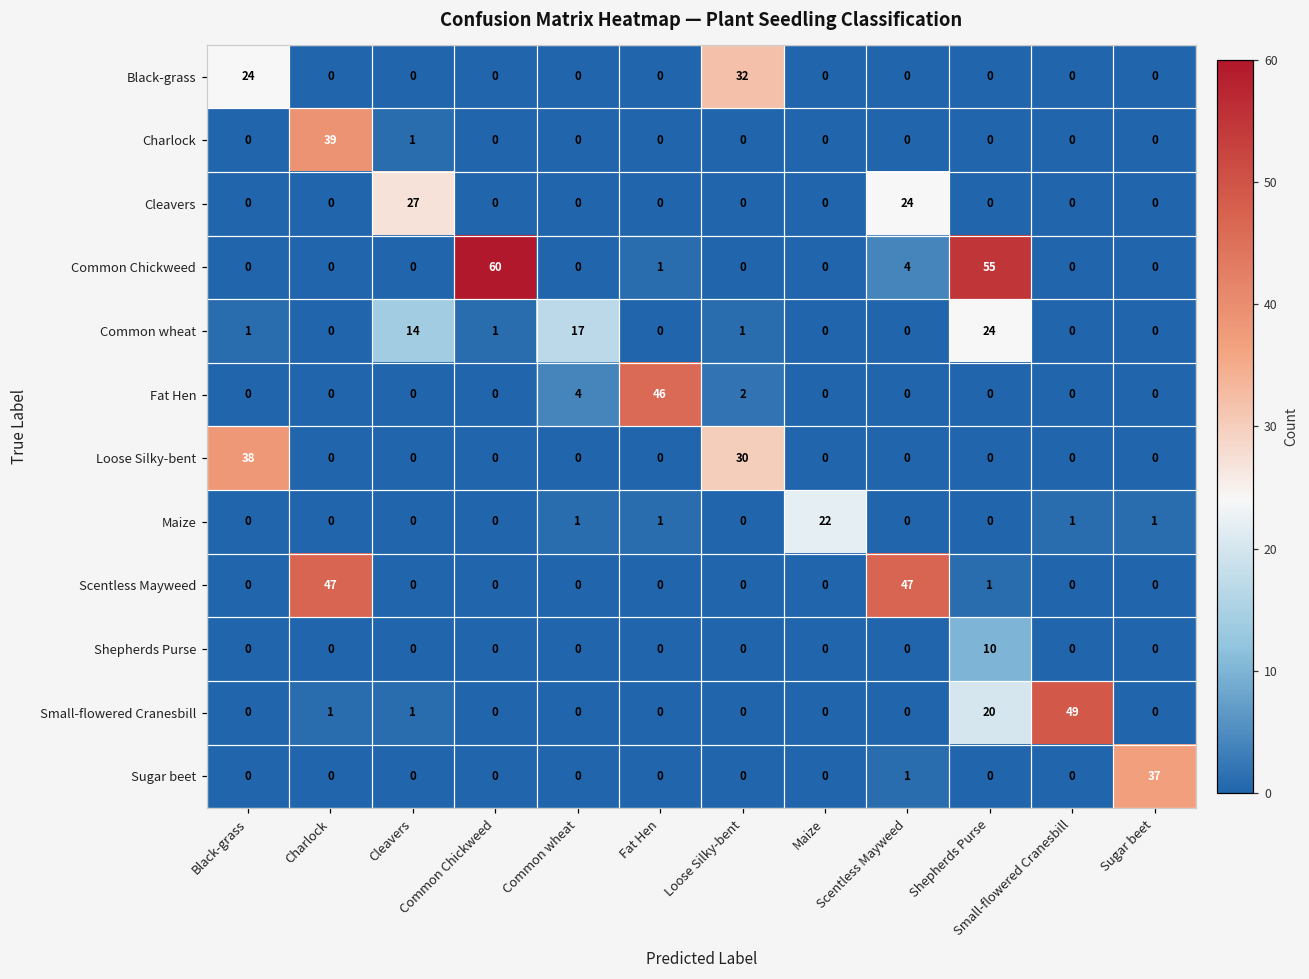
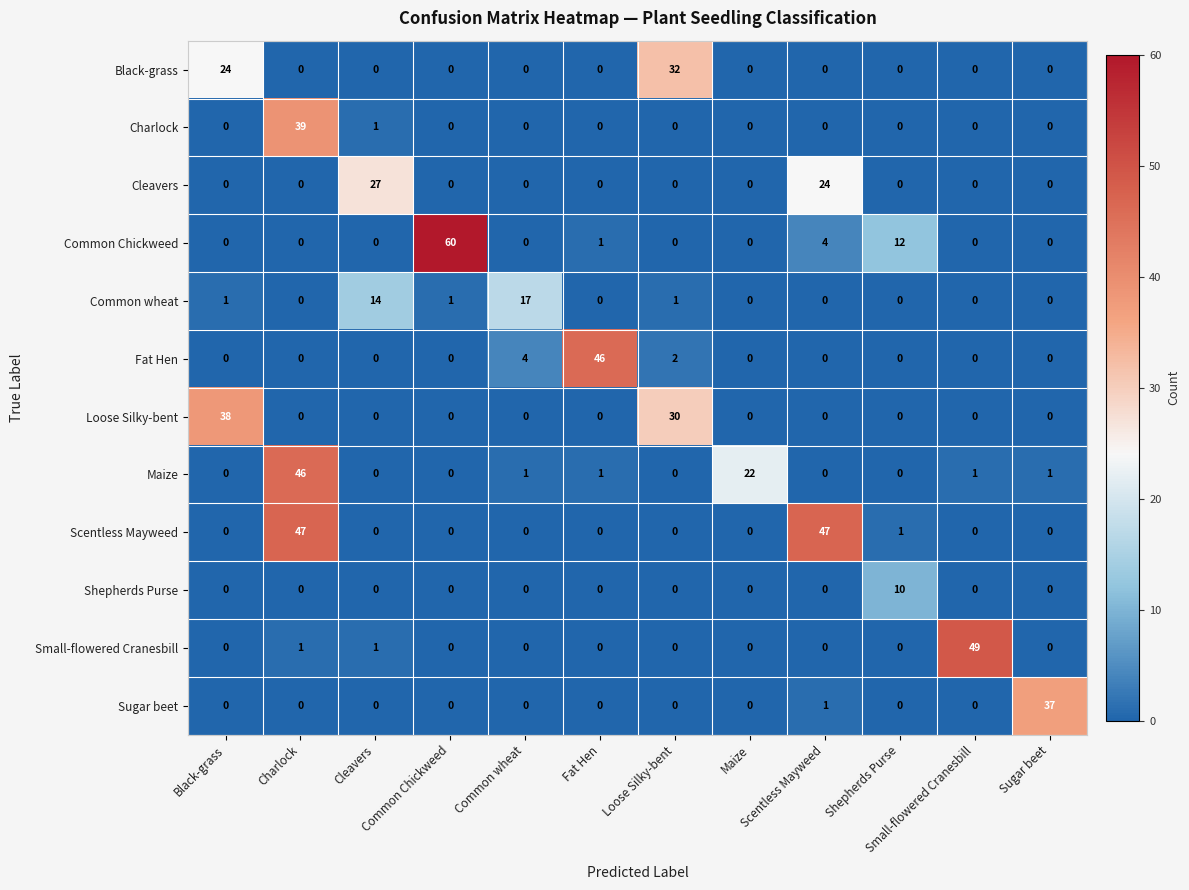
  {
    "Black-grass": {
      "Black-grass": 24,
      "Charlock": 0,
      "Cleavers": 0,
      "Common Chickweed": 0,
      "Common wheat": 0,
      "Fat Hen": 0,
      "Loose Silky-bent": 32,
      "Maize": 0,
      "Scentless Mayweed": 0,
      "Shepherds Purse": 0,
      "Small-flowered Cranesbill": 0,
      "Sugar beet": 0
    },
    "Charlock": {
      "Black-grass": 0,
      "Charlock": 39,
      "Cleavers": 1,
      "Common Chickweed": 0,
      "Common wheat": 0,
      "Fat Hen": 0,
      "Loose Silky-bent": 0,
      "Maize": 0,
      "Scentless Mayweed": 0,
      "Shepherds Purse": 0,
      "Small-flowered Cranesbill": 0,
      "Sugar beet": 0
    },
    "Cleavers": {
      "Black-grass": 0,
      "Charlock": 0,
      "Cleavers": 27,
      "Common Chickweed": 0,
      "Common wheat": 0,
      "Fat Hen": 0,
      "Loose Silky-bent": 0,
      "Maize": 0,
      "Scentless Mayweed": 24,
      "Shepherds Purse": 0,
      "Small-flowered Cranesbill": 0,
      "Sugar beet": 0
    },
    "Common Chickweed": {
      "Black-grass": 0,
      "Charlock": 0,
      "Cleavers": 0,
      "Common Chickweed": 60,
      "Common wheat": 0,
      "Fat Hen": 1,
      "Loose Silky-bent": 0,
      "Maize": 0,
      "Scentless Mayweed": 4,
-     "Shepherds Purse": 55,
+     "Shepherds Purse": 12,
      "Small-flowered Cranesbill": 0,
      "Sugar beet": 0
    },
    "Common wheat": {
      "Black-grass": 1,
      "Charlock": 0,
      "Cleavers": 14,
      "Common Chickweed": 1,
      "Common wheat": 17,
      "Fat Hen": 0,
      "Loose Silky-bent": 1,
      "Maize": 0,
      "Scentless Mayweed": 0,
-     "Shepherds Purse": 24,
+     "Shepherds Purse": 0,
      "Small-flowered Cranesbill": 0,
      "Sugar beet": 0
    },
    "Fat Hen": {
      "Black-grass": 0,
      "Charlock": 0,
      "Cleavers": 0,
      "Common Chickweed": 0,
      "Common wheat": 4,
      "Fat Hen": 46,
      "Loose Silky-bent": 2,
      "Maize": 0,
      "Scentless Mayweed": 0,
      "Shepherds Purse": 0,
      "Small-flowered Cranesbill": 0,
      "Sugar beet": 0
    },
    "Loose Silky-bent": {
      "Black-grass": 38,
      "Charlock": 0,
      "Cleavers": 0,
      "Common Chickweed": 0,
      "Common wheat": 0,
      "Fat Hen": 0,
      "Loose Silky-bent": 30,
      "Maize": 0,
      "Scentless Mayweed": 0,
      "Shepherds Purse": 0,
      "Small-flowered Cranesbill": 0,
      "Sugar beet": 0
    },
    "Maize": {
      "Black-grass": 0,
-     "Charlock": 0,
+     "Charlock": 46,
      "Cleavers": 0,
      "Common Chickweed": 0,
      "Common wheat": 1,
      "Fat Hen": 1,
      "Loose Silky-bent": 0,
      "Maize": 22,
      "Scentless Mayweed": 0,
      "Shepherds Purse": 0,
      "Small-flowered Cranesbill": 1,
      "Sugar beet": 1
    },
    "Scentless Mayweed": {
      "Black-grass": 0,
      "Charlock": 47,
      "Cleavers": 0,
      "Common Chickweed": 0,
      "Common wheat": 0,
      "Fat Hen": 0,
      "Loose Silky-bent": 0,
      "Maize": 0,
      "Scentless Mayweed": 47,
      "Shepherds Purse": 1,
      "Small-flowered Cranesbill": 0,
      "Sugar beet": 0
    },
    "Shepherds Purse": {
      "Black-grass": 0,
      "Charlock": 0,
      "Cleavers": 0,
      "Common Chickweed": 0,
      "Common wheat": 0,
      "Fat Hen": 0,
      "Loose Silky-bent": 0,
      "Maize": 0,
      "Scentless Mayweed": 0,
      "Shepherds Purse": 10,
      "Small-flowered Cranesbill": 0,
      "Sugar beet": 0
    },
    "Small-flowered Cranesbill": {
      "Black-grass": 0,
      "Charlock": 1,
      "Cleavers": 1,
      "Common Chickweed": 0,
      "Common wheat": 0,
      "Fat Hen": 0,
      "Loose Silky-bent": 0,
      "Maize": 0,
      "Scentless Mayweed": 0,
-     "Shepherds Purse": 20,
+     "Shepherds Purse": 0,
      "Small-flowered Cranesbill": 49,
      "Sugar beet": 0
    },
    "Sugar beet": {
      "Black-grass": 0,
      "Charlock": 0,
      "Cleavers": 0,
      "Common Chickweed": 0,
      "Common wheat": 0,
      "Fat Hen": 0,
      "Loose Silky-bent": 0,
      "Maize": 0,
      "Scentless Mayweed": 1,
      "Shepherds Purse": 0,
      "Small-flowered Cranesbill": 0,
      "Sugar beet": 37
    }
  }
